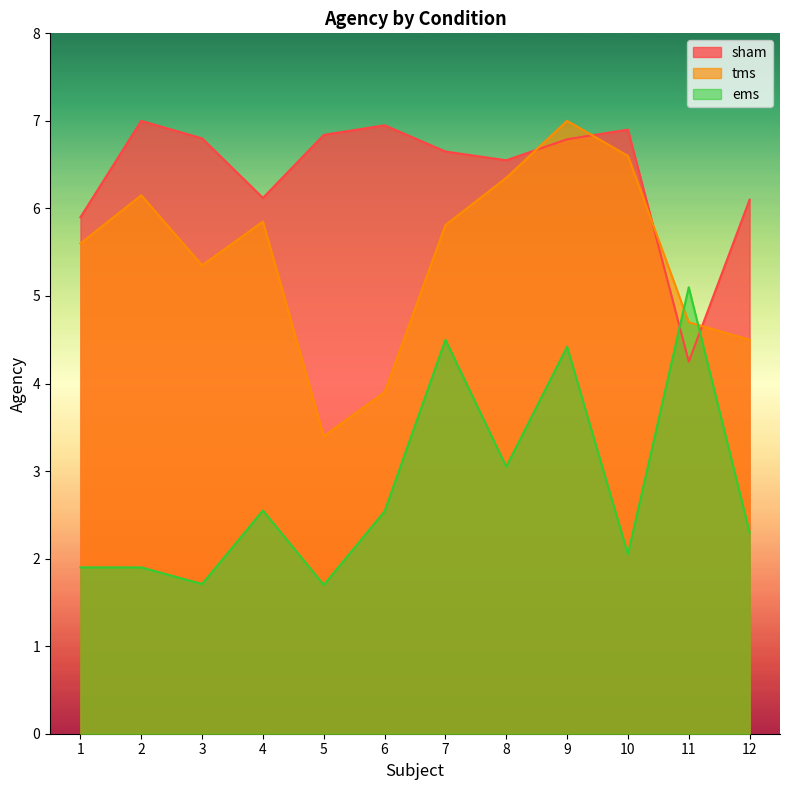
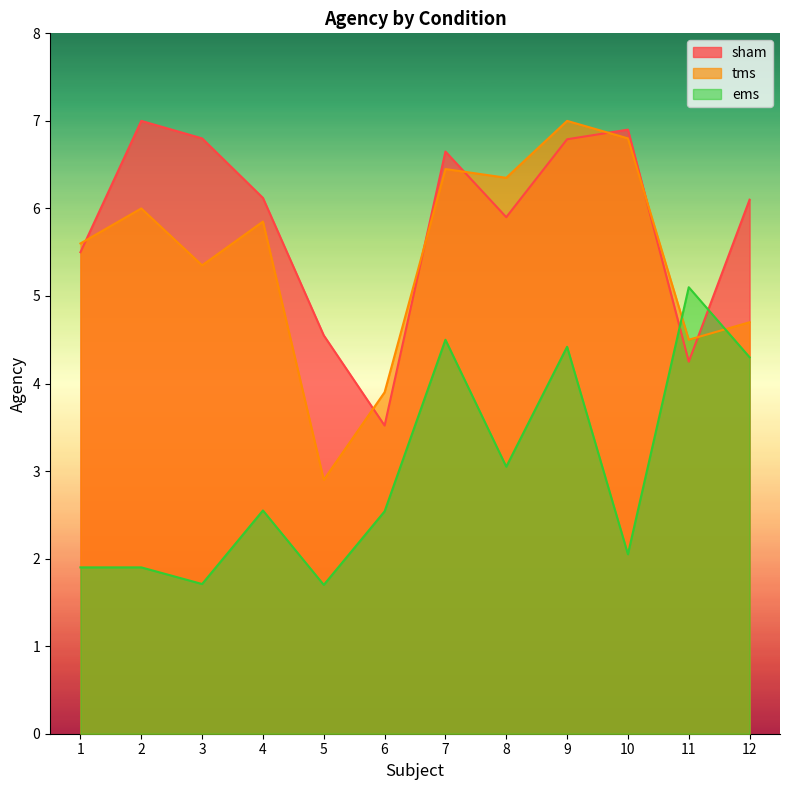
  {
    "sham": {
-     "1": 5.9,
+     "1": 5.5,
      "2": 7.0,
      "3": 6.8,
      "4": 6.1,
-     "5": 6.8,
-     "6": 7.0,
+     "5": 4.6,
+     "6": 3.5,
      "7": 6.7,
-     "8": 6.6,
+     "8": 5.9,
      "9": 6.8,
      "10": 6.9,
      "11": 4.3,
      "12": 6.1
    },
    "tms": {
      "1": 5.6,
-     "2": 6.2,
+     "2": 6.0,
      "3": 5.4,
      "4": 5.9,
-     "5": 3.4,
+     "5": 2.9,
      "6": 3.9,
-     "7": 5.8,
+     "7": 6.5,
      "8": 6.4,
      "9": 7.0,
-     "10": 6.6,
-     "11": 4.7,
-     "12": 4.5
+     "10": 6.8,
+     "11": 4.5,
+     "12": 4.7
    },
    "ems": {
      "1": 1.9,
      "2": 1.9,
      "3": 1.7,
      "4": 2.6,
      "5": 1.7,
      "6": 2.5,
      "7": 4.5,
      "8": 3.1,
      "9": 4.4,
      "10": 2.1,
      "11": 5.1,
-     "12": 2.3
+     "12": 4.3
    }
  }
